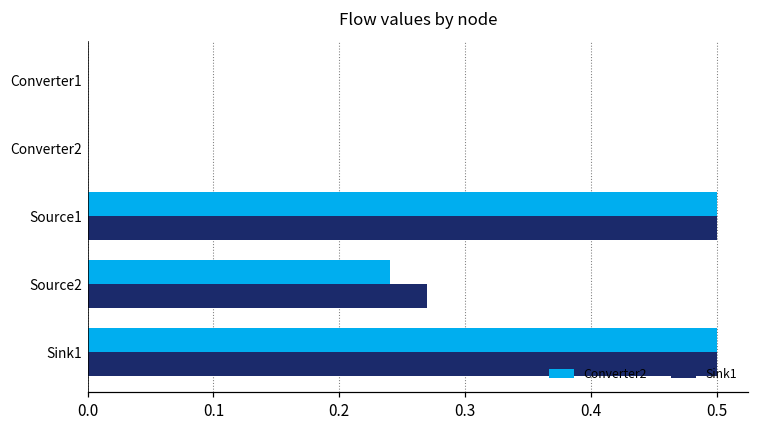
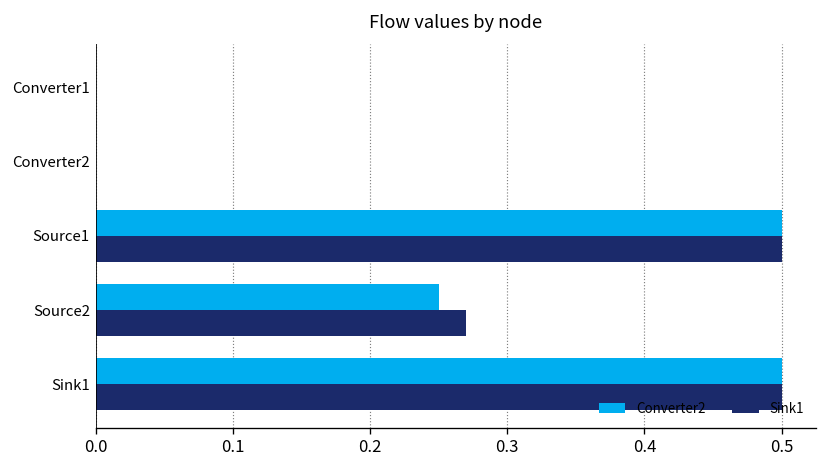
  {
    "Converter2": {
      "Converter1": 0.00,
      "Converter2": 0.00,
      "Source1": 0.50,
-     "Source2": 0.24,
+     "Source2": 0.25,
      "Sink1": 0.50
    },
    "Sink1": {
      "Converter1": 0.00,
      "Converter2": 0.00,
      "Source1": 0.50,
      "Source2": 0.27,
      "Sink1": 0.50
    }
  }
